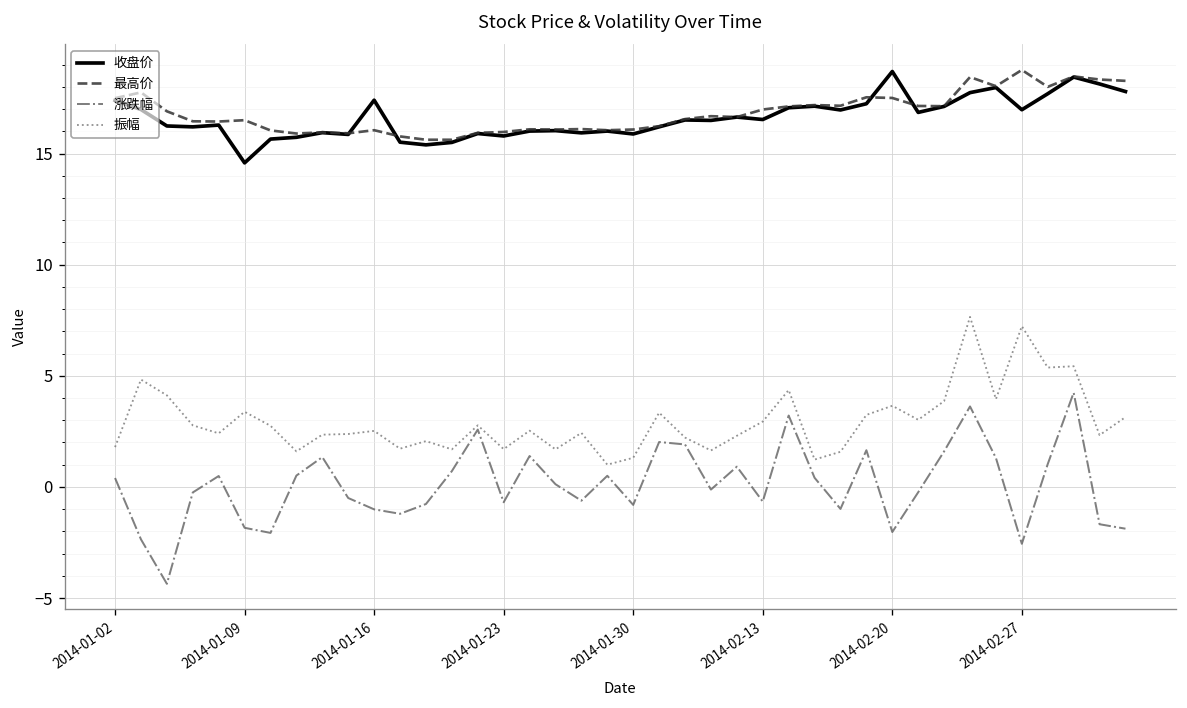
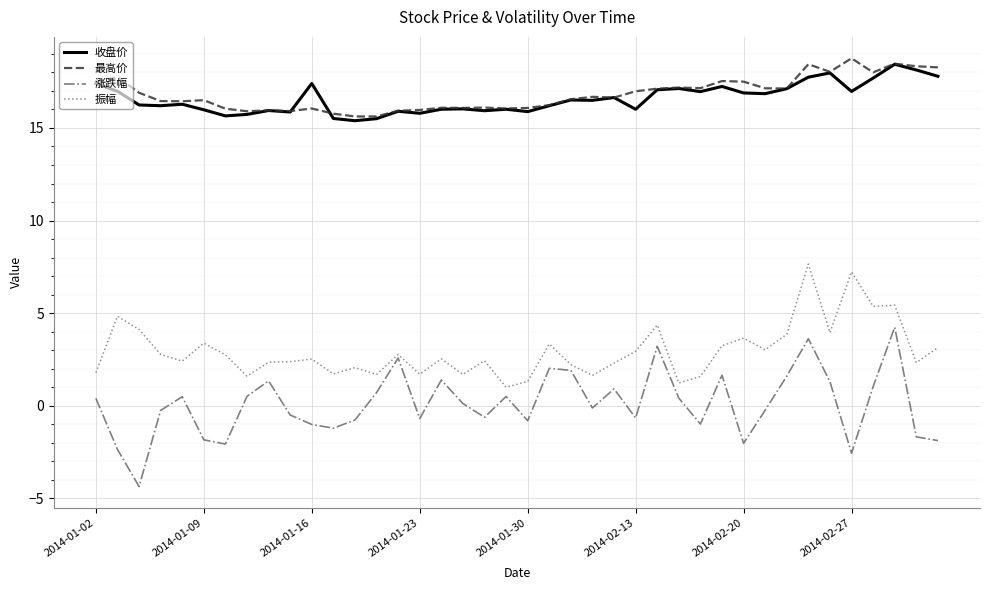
  {
    "收盘价": {
-     "2014-01-09": 14.6,
+     "2014-01-09": 16.0,
      "2014-01-16": 17.4,
      "2014-01-23": 15.8,
      "2014-01-30": 15.9,
-     "2014-02-13": 16.5,
-     "2014-02-20": 18.7,
+     "2014-02-13": 16.0,
+     "2014-02-20": 16.9,
      "2014-02-27": 17.0
    }
  }
